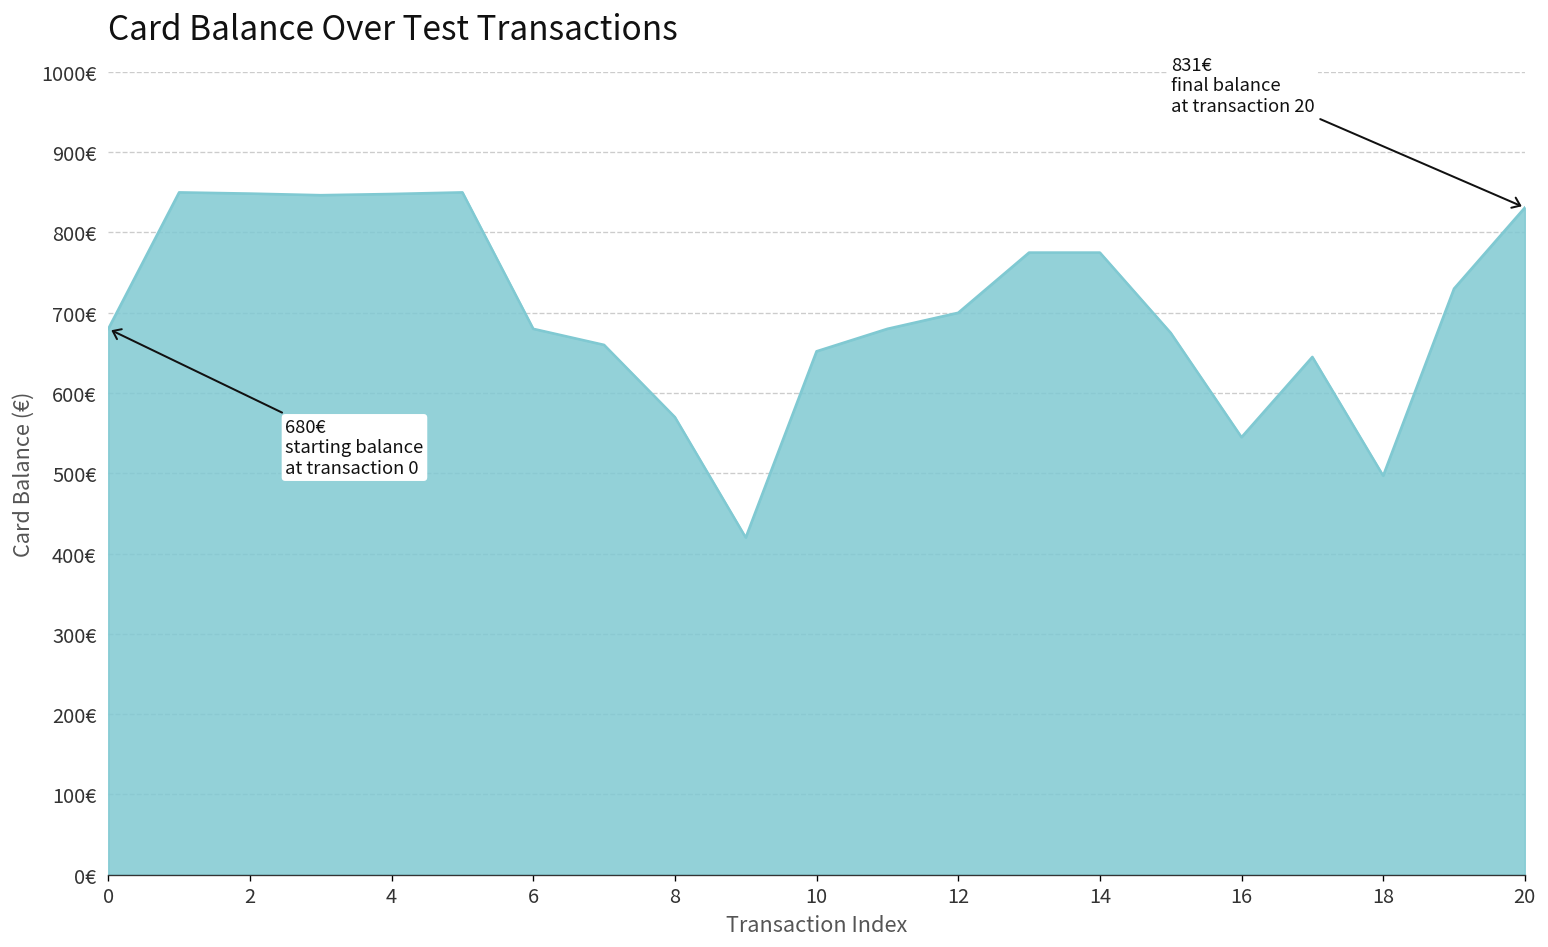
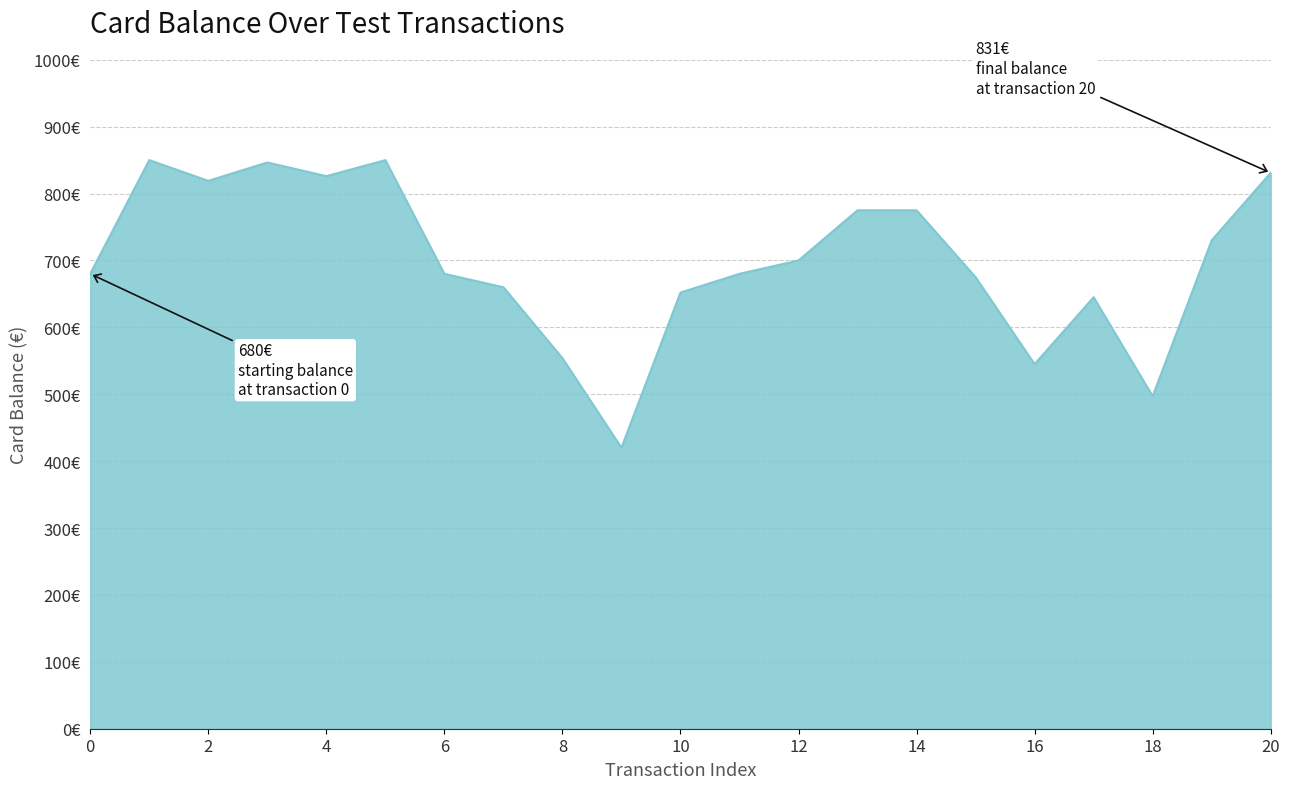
  {
-   "2": "850€",
-   "4": "850€",
+   "2": "820€",
+   "4": "830€",
    "6": "680€",
-   "8": "570€",
+   "8": "550€",
    "10": "650€",
    "12": "700€",
    "14": "780€",
    "16": "550€",
    "18": "500€"
  }
